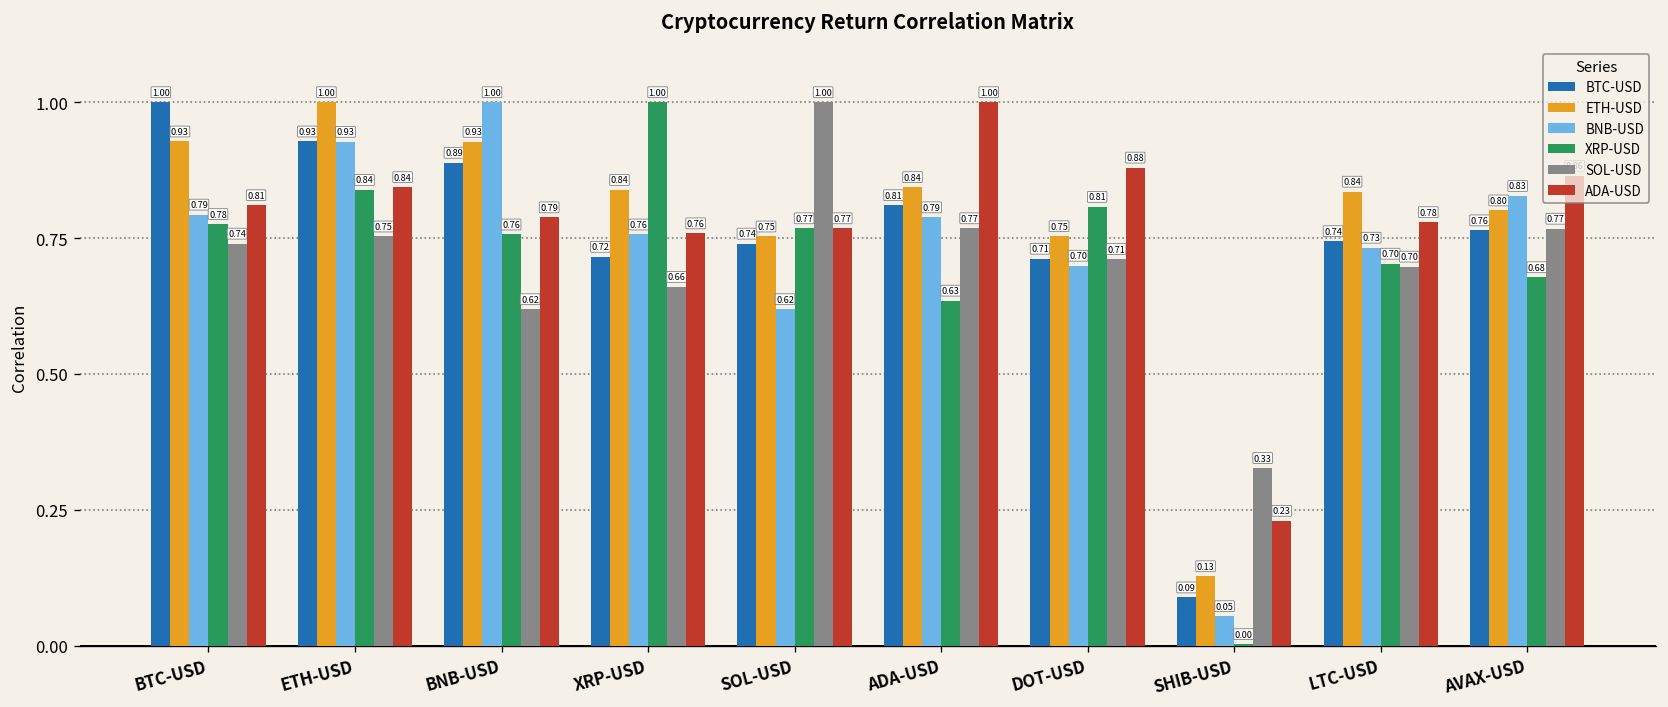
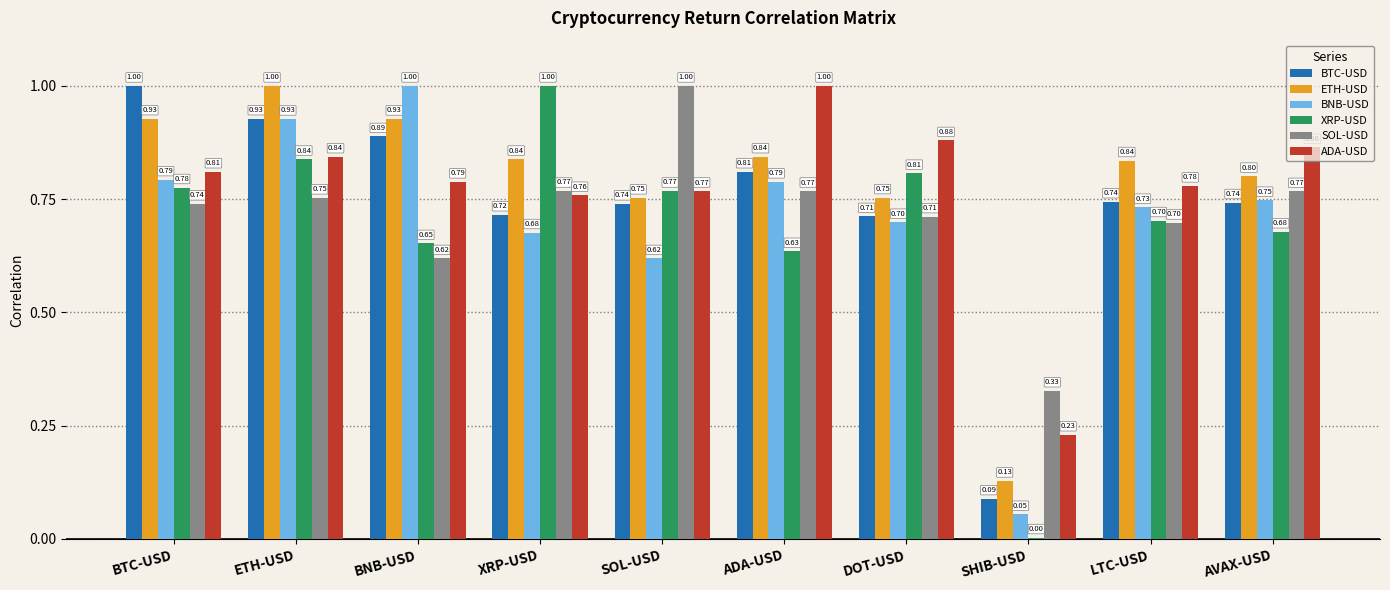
  {
    "BTC-USD": {
-     "AVAX-USD": 0.76
+     "AVAX-USD": 0.74
    },
    "BNB-USD": {
-     "XRP-USD": 0.76,
-     "AVAX-USD": 0.83
+     "XRP-USD": 0.68,
+     "AVAX-USD": 0.75
    },
    "XRP-USD": {
-     "BNB-USD": 0.76
+     "BNB-USD": 0.65
    },
    "SOL-USD": {
-     "XRP-USD": 0.66
+     "XRP-USD": 0.77
    }
  }
